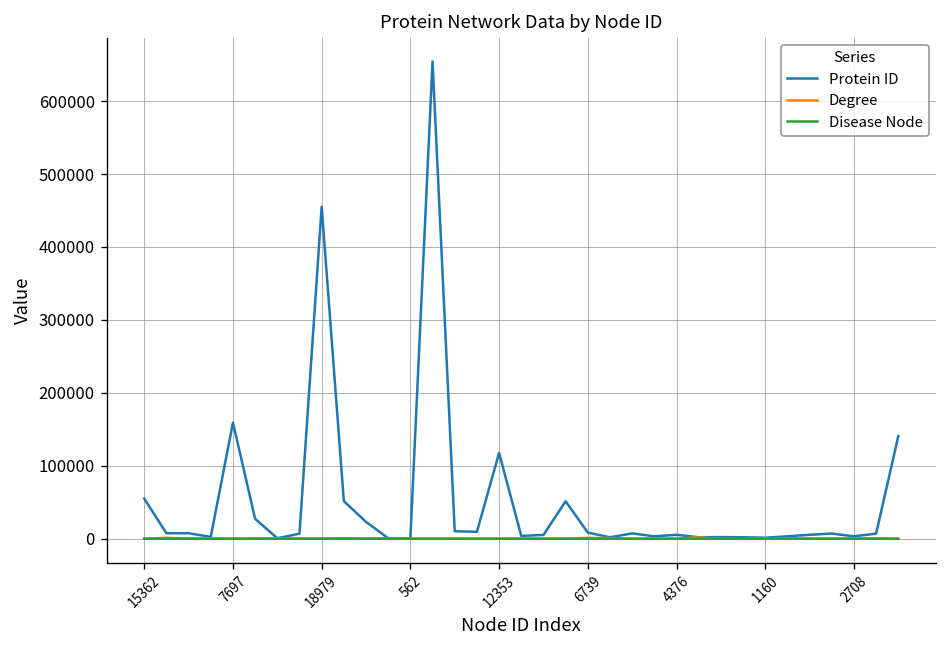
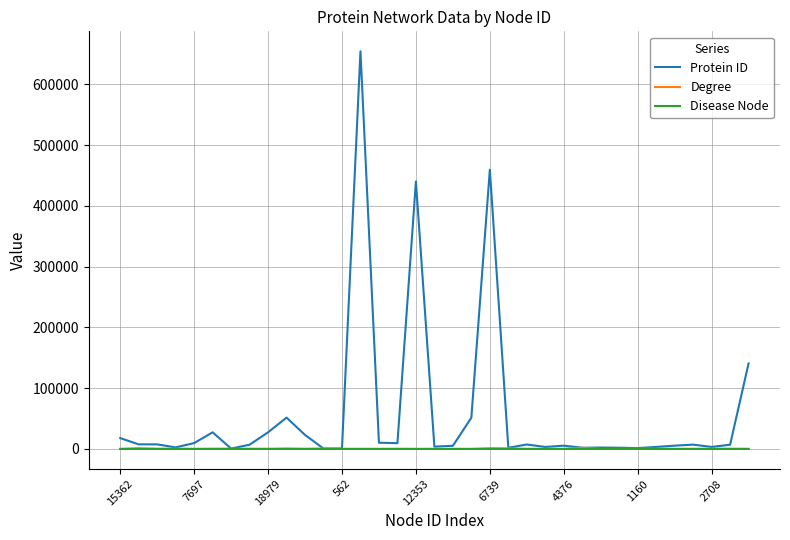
  {
    "Protein ID": {
-     "15362": 60000,
-     "7697": 160000,
-     "18979": 460000,
-     "12353": 120000,
-     "6739": 10000,
+     "15362": 20000,
+     "7697": 10000,
+     "18979": 30000,
+     "12353": 440000,
+     "6739": 460000,
      "4376": 10000
    }
  }
